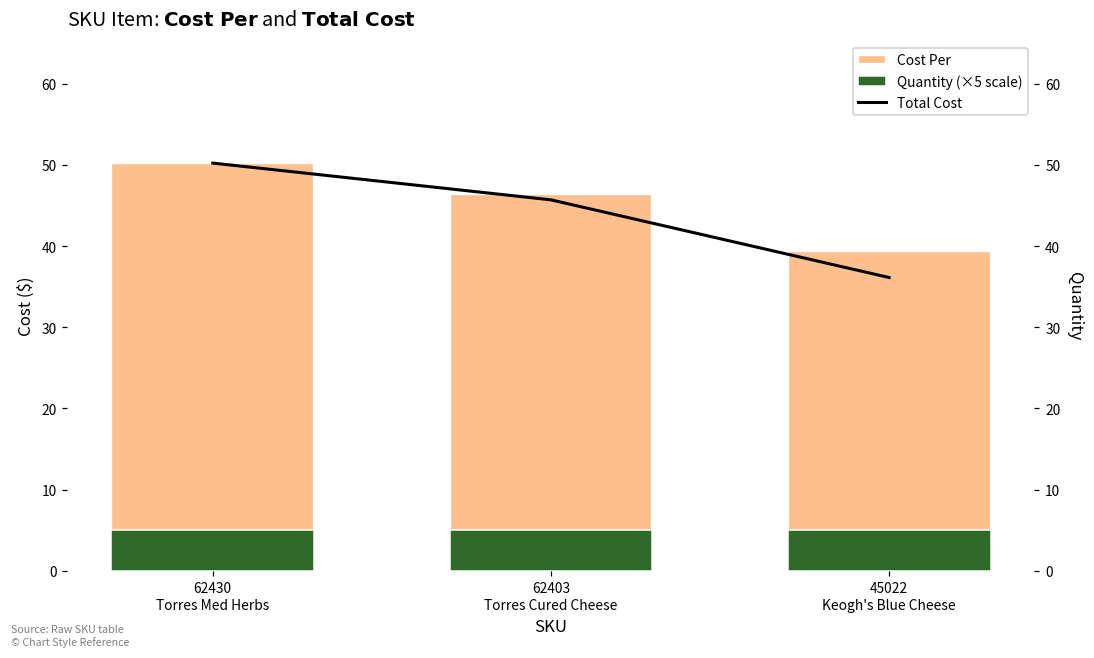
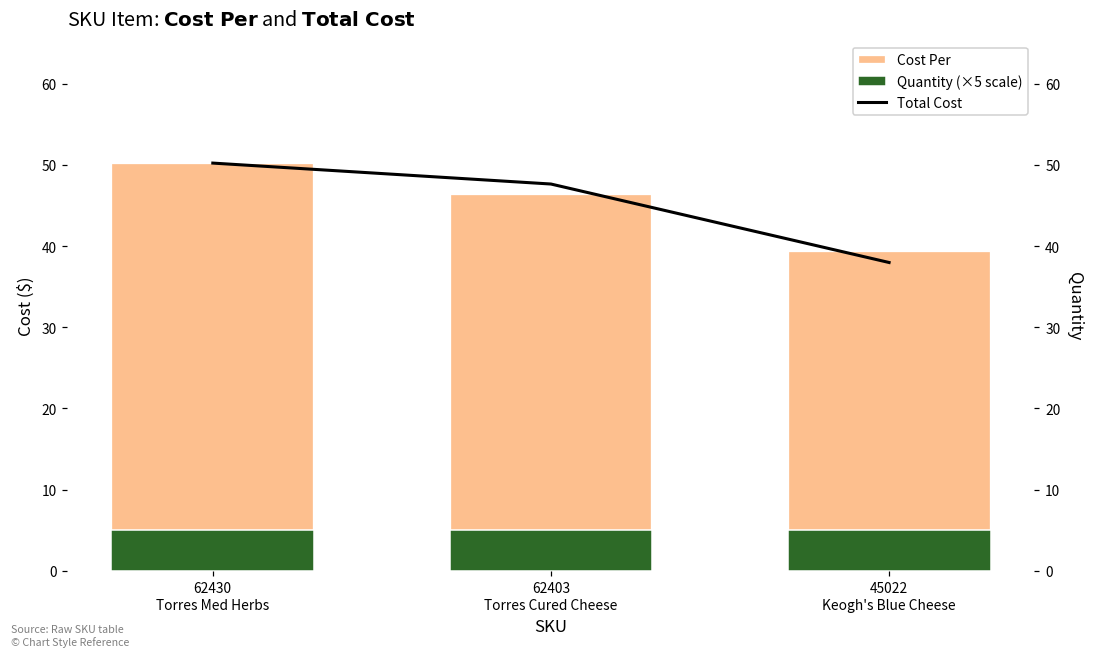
  {
    "Cost Per": {
      "62430 Torres Med Herbs": 50,
      "62403 Torres Cured Cheese": 46,
      "45022 Keogh's Blue Cheese": 39
    },
    "Total Cost": {
      "62430 Torres Med Herbs": 50,
-     "62403 Torres Cured Cheese": 46,
-     "45022 Keogh's Blue Cheese": 36
+     "62403 Torres Cured Cheese": 48,
+     "45022 Keogh's Blue Cheese": 38
    }
  }
